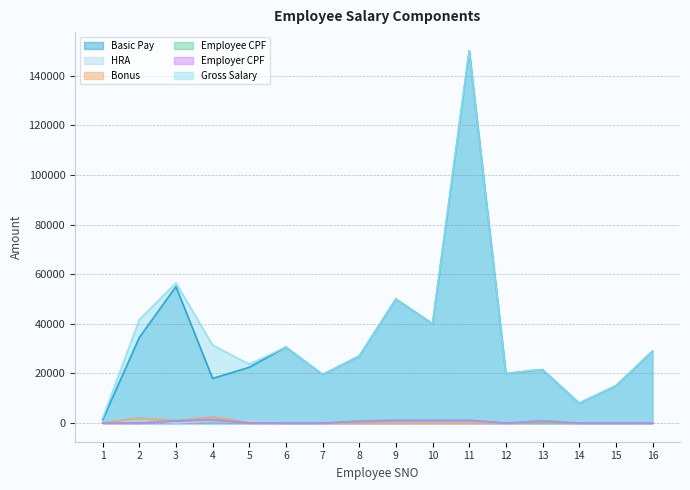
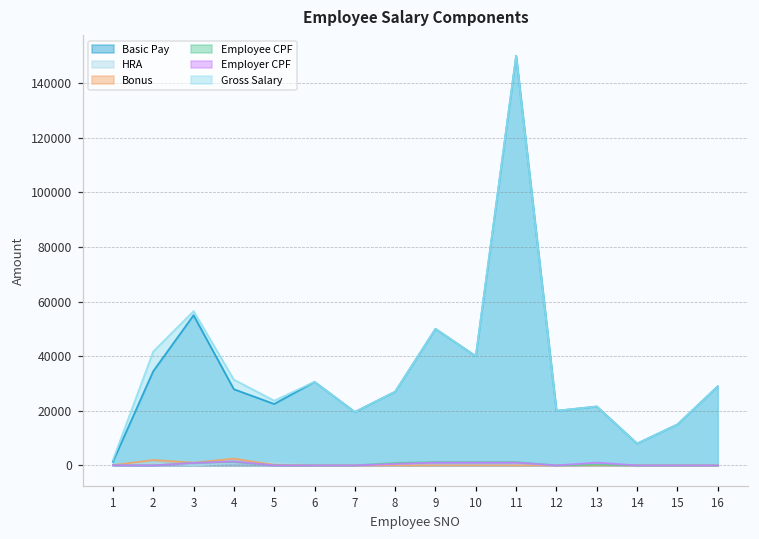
  {
    "Basic Pay": {
      "2": 35000,
      "3": 55000,
-     "4": 18000,
+     "4": 28000,
      "5": 23000
    },
    "Bonus": {
      "4": 3000
    }
  }
